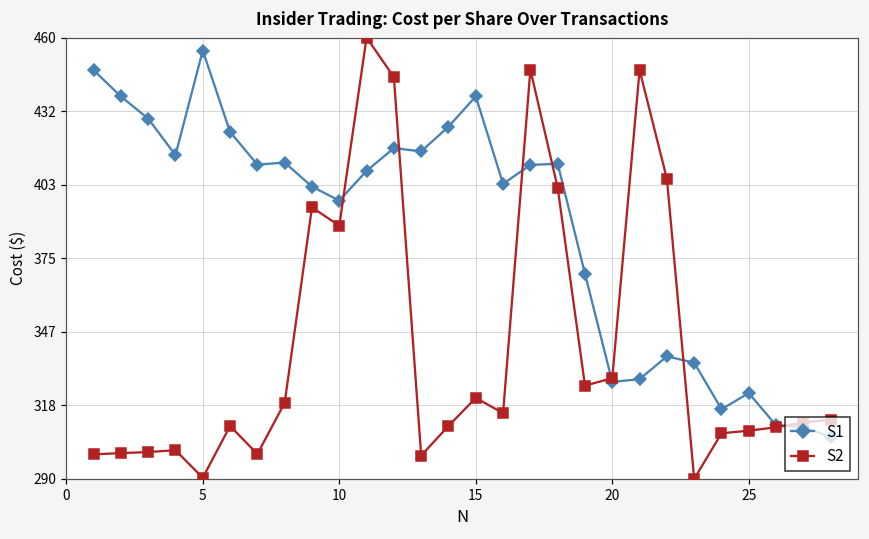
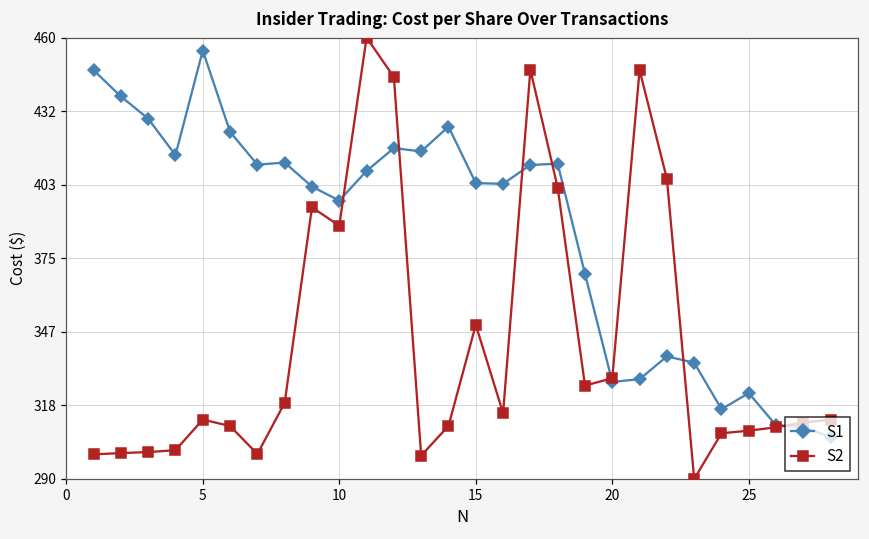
  {
    "S1": {
      "5": 455,
      "10": 397,
-     "15": 437,
+     "15": 404,
      "20": 327,
      "25": 323
    },
    "S2": {
-     "5": 290,
+     "5": 313,
      "10": 388,
-     "15": 321,
+     "15": 349,
      "20": 329,
      "25": 309
    }
  }
